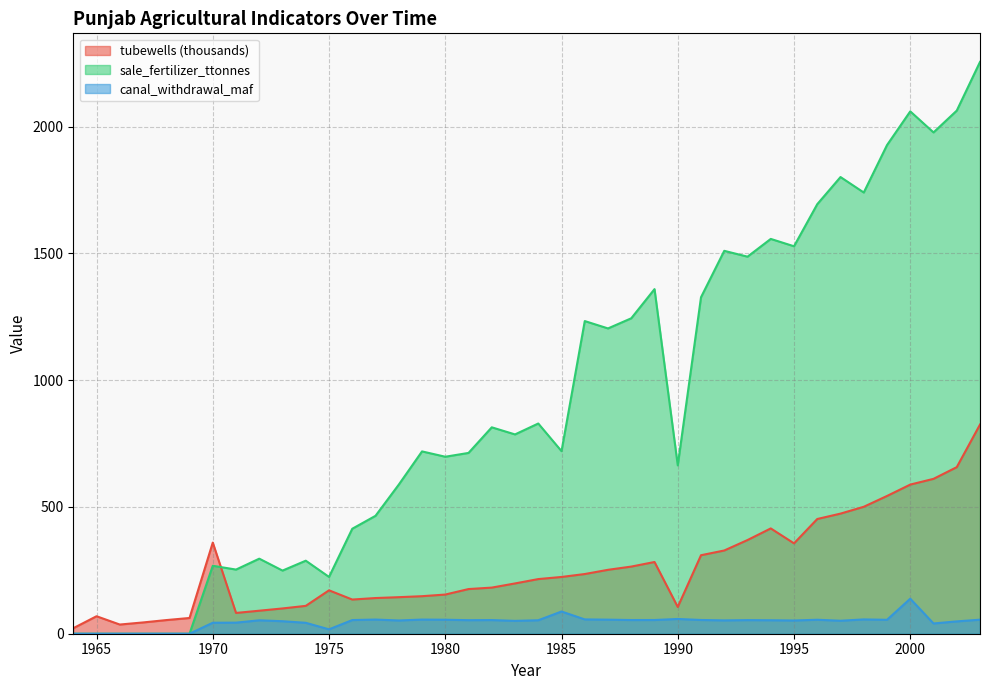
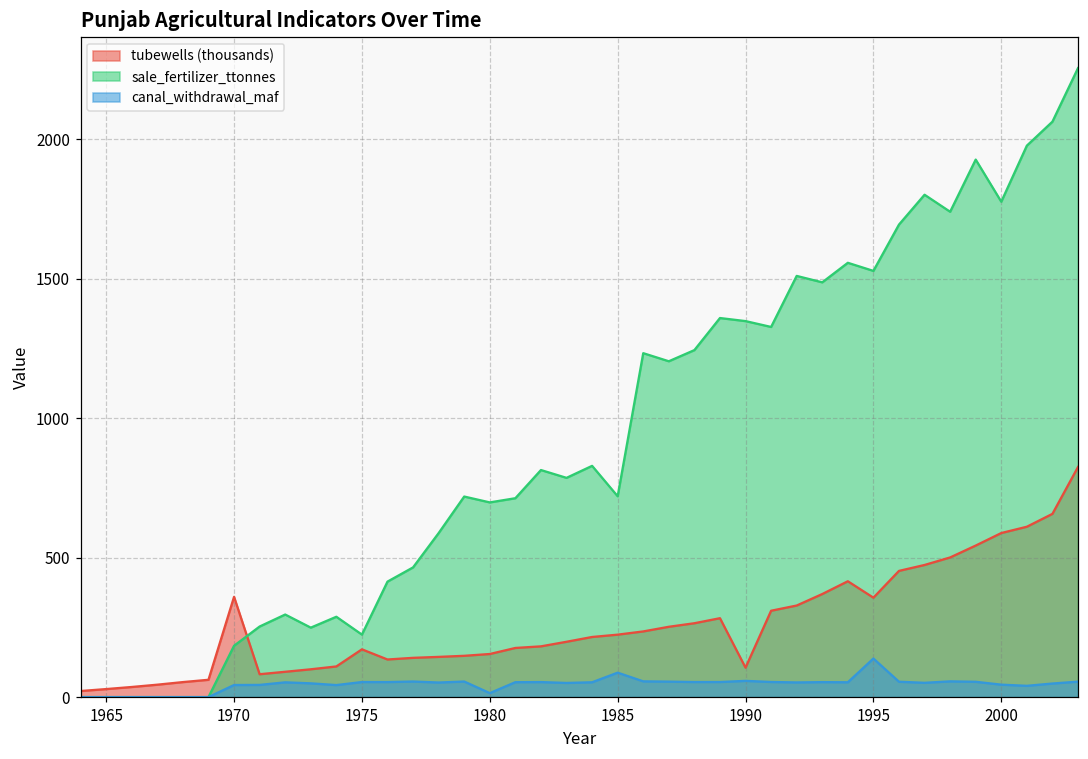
  {
    "tubewells (thousands)": {
-     "1965": 70,
+     "1965": 30,
      "1970": 360,
      "1975": 170,
      "1980": 150,
      "1985": 220,
      "1990": 110,
      "1995": 360,
      "2000": 590
    },
    "sale_fertilizer_ttonnes": {
-     "1970": 270,
+     "1970": 180,
      "1975": 220,
      "1980": 700,
      "1985": 720,
-     "1990": 660,
+     "1990": 1350,
      "1995": 1530,
-     "2000": 2060
+     "2000": 1780
    },
    "canal_withdrawal_maf": {
      "1970": 40,
-     "1975": 20,
-     "1980": 60,
+     "1975": 50,
+     "1980": 10,
      "1985": 90,
      "1990": 60,
-     "1995": 50,
-     "2000": 140
+     "1995": 140,
+     "2000": 40
    }
  }
